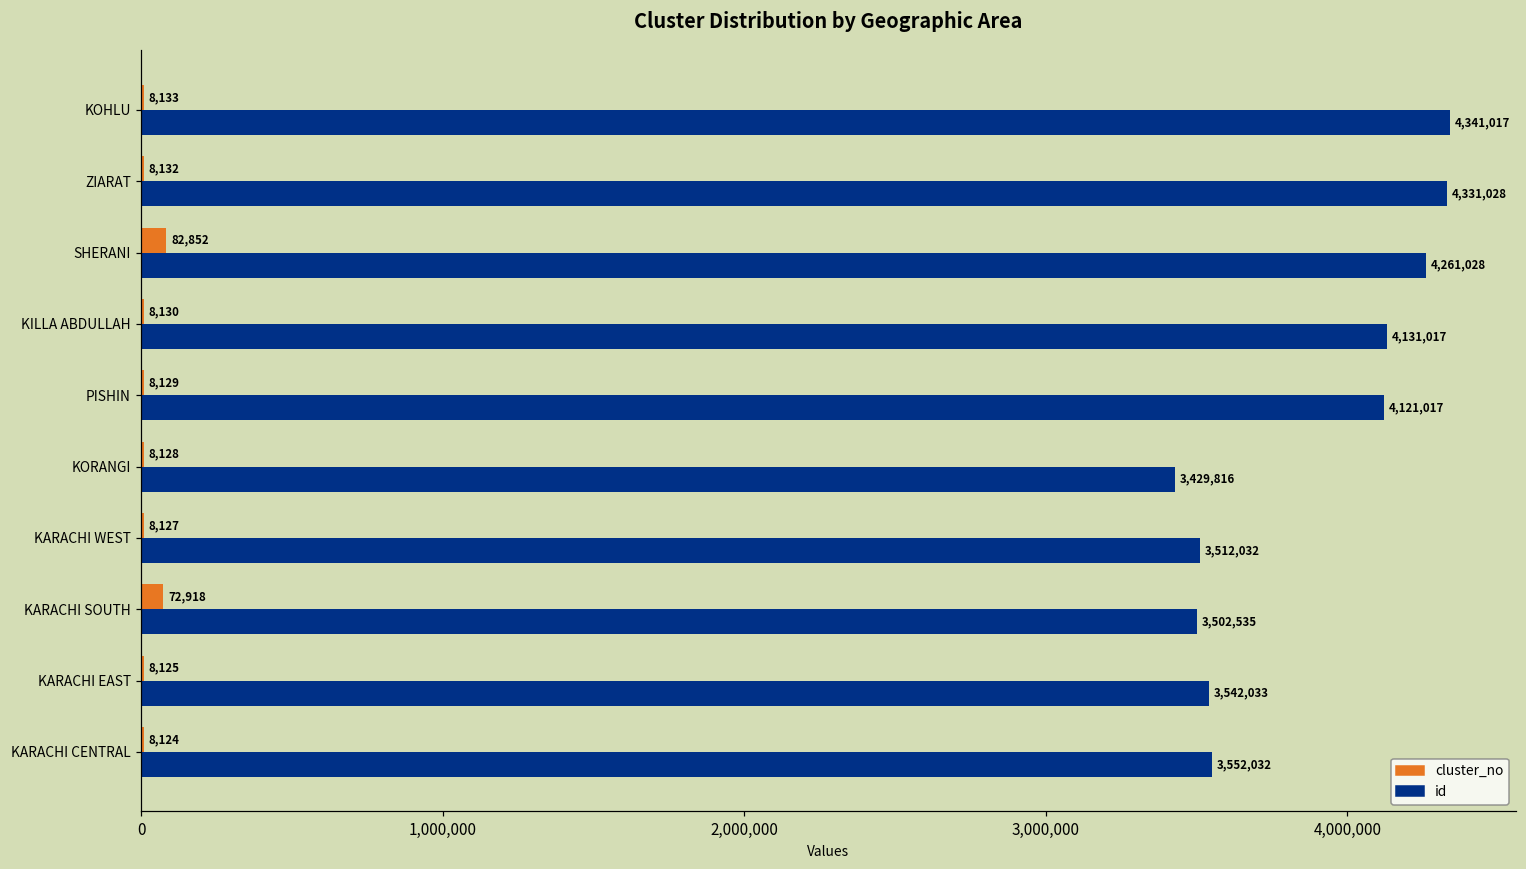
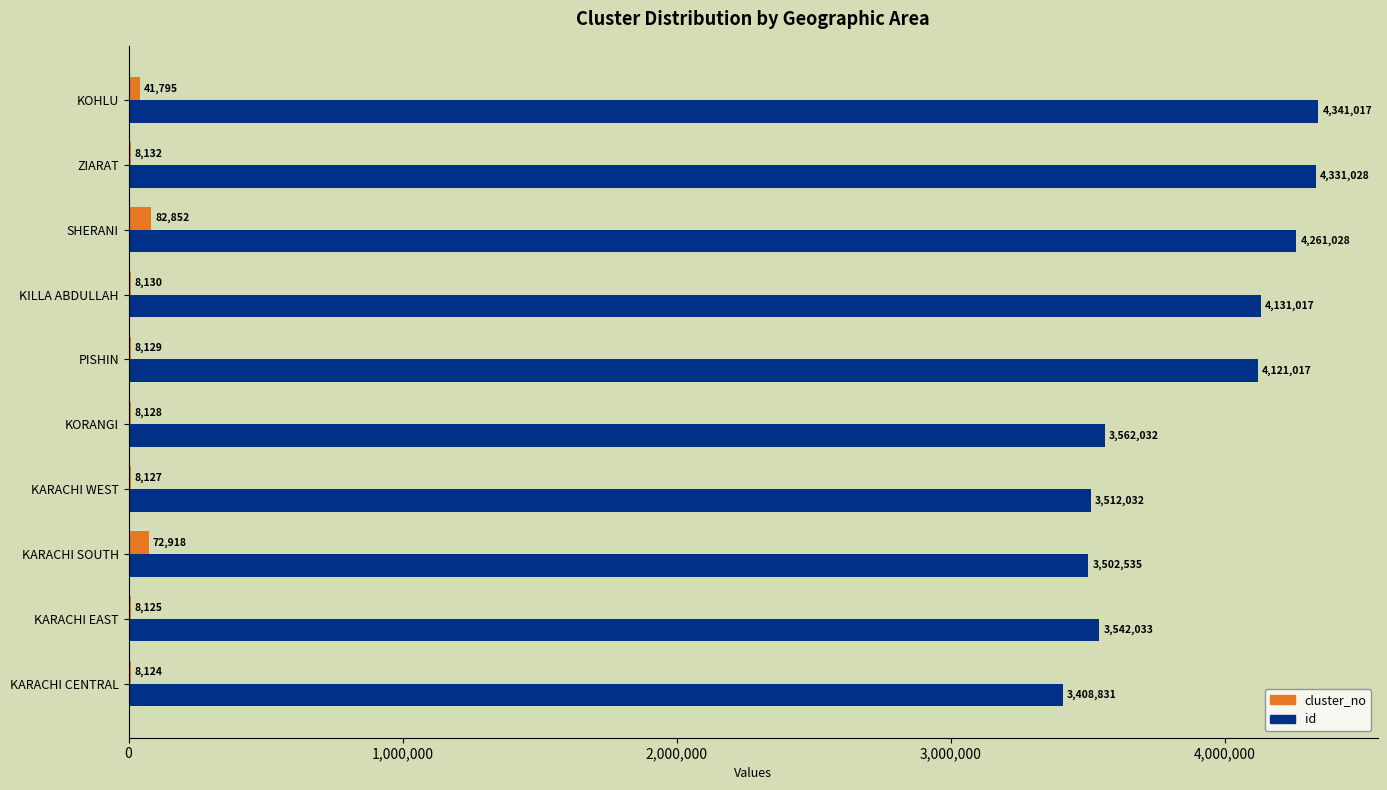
  {
    "cluster_no": {
-     "KOHLU": "8,133",
+     "KOHLU": "41,795",
      "ZIARAT": "8,132",
      "SHERANI": "82,852",
      "KILLA ABDULLAH": "8,130",
      "PISHIN": "8,129",
      "KORANGI": "8,128",
      "KARACHI WEST": "8,127",
      "KARACHI SOUTH": "72,918",
      "KARACHI EAST": "8,125",
      "KARACHI CENTRAL": "8,124"
    },
    "id": {
      "KOHLU": "4,341,017",
      "ZIARAT": "4,331,028",
      "SHERANI": "4,261,028",
      "KILLA ABDULLAH": "4,131,017",
      "PISHIN": "4,121,017",
-     "KORANGI": "3,429,816",
+     "KORANGI": "3,562,032",
      "KARACHI WEST": "3,512,032",
      "KARACHI SOUTH": "3,502,535",
      "KARACHI EAST": "3,542,033",
-     "KARACHI CENTRAL": "3,552,032"
+     "KARACHI CENTRAL": "3,408,831"
    }
  }
